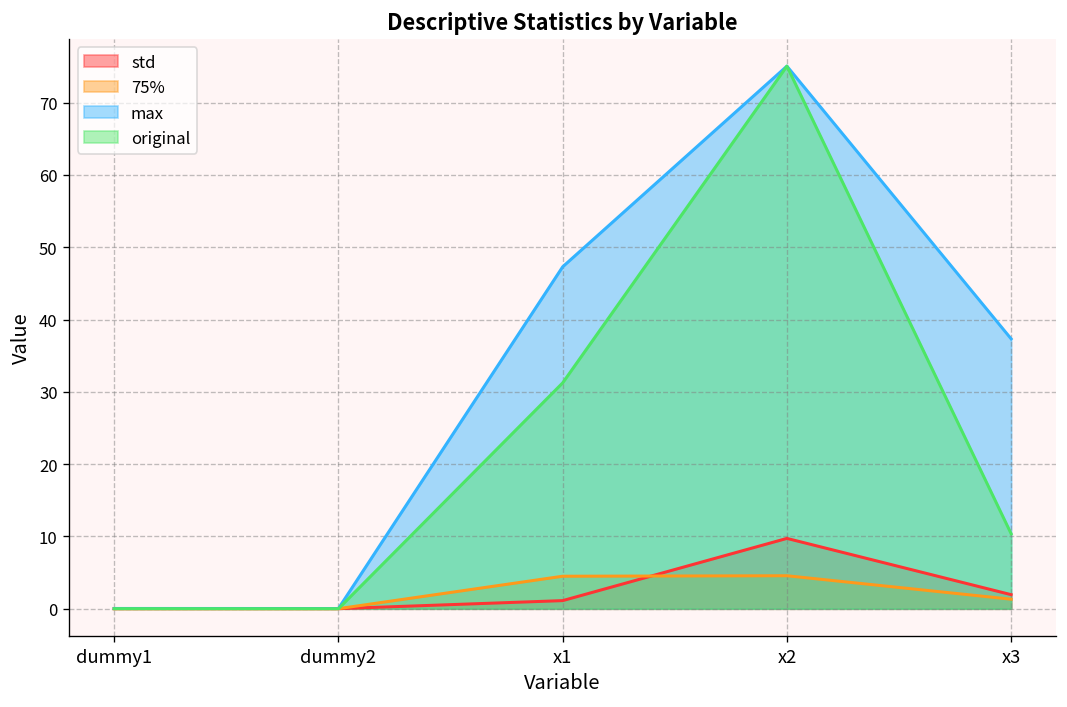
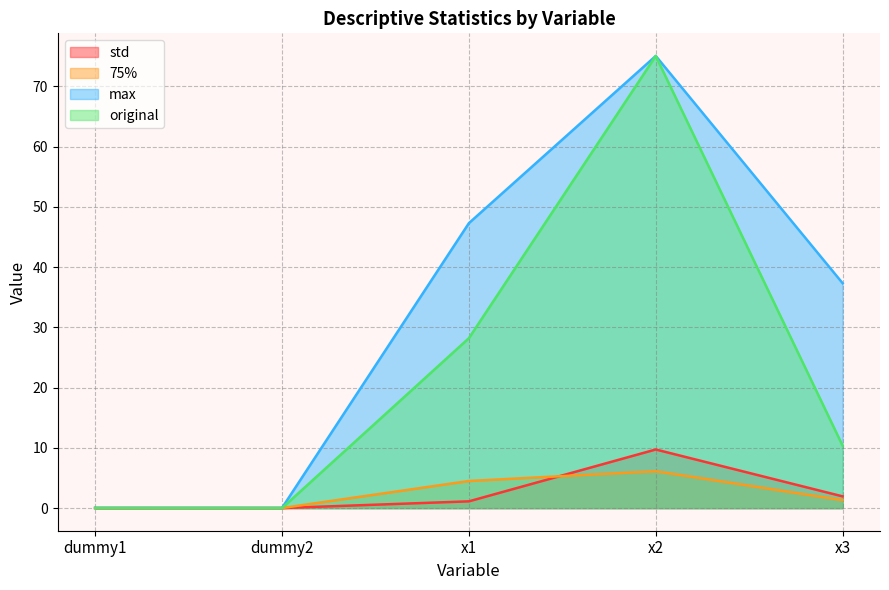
  {
    "std": {
      "x1": 1,
      "x2": 10,
      "x3": 2
    },
    "75%": {
      "x1": 4,
-     "x2": 5,
+     "x2": 6,
      "x3": 1
    },
    "max": {
      "x1": 47,
      "x3": 37
    },
    "original": {
-     "x1": 31,
+     "x1": 28,
      "x3": 10
    }
  }
